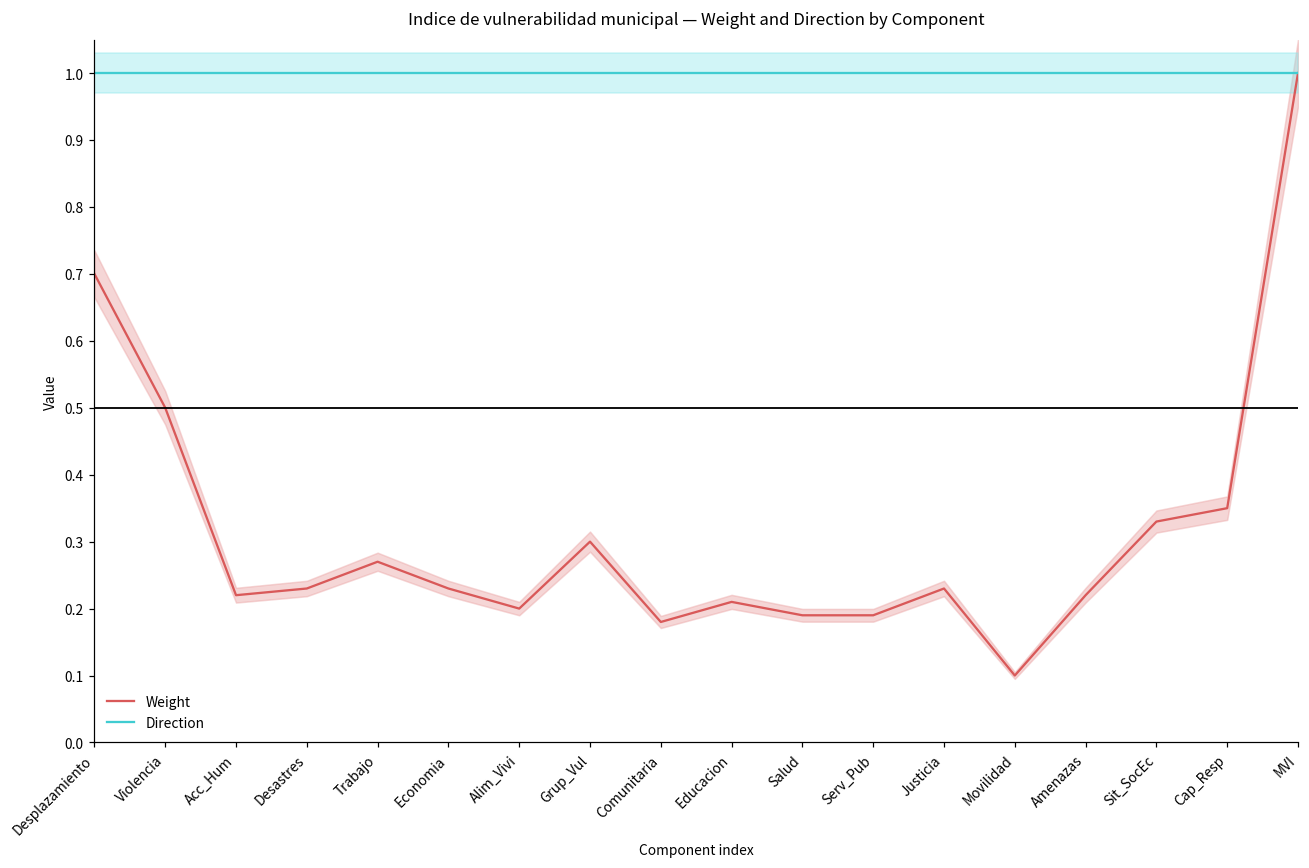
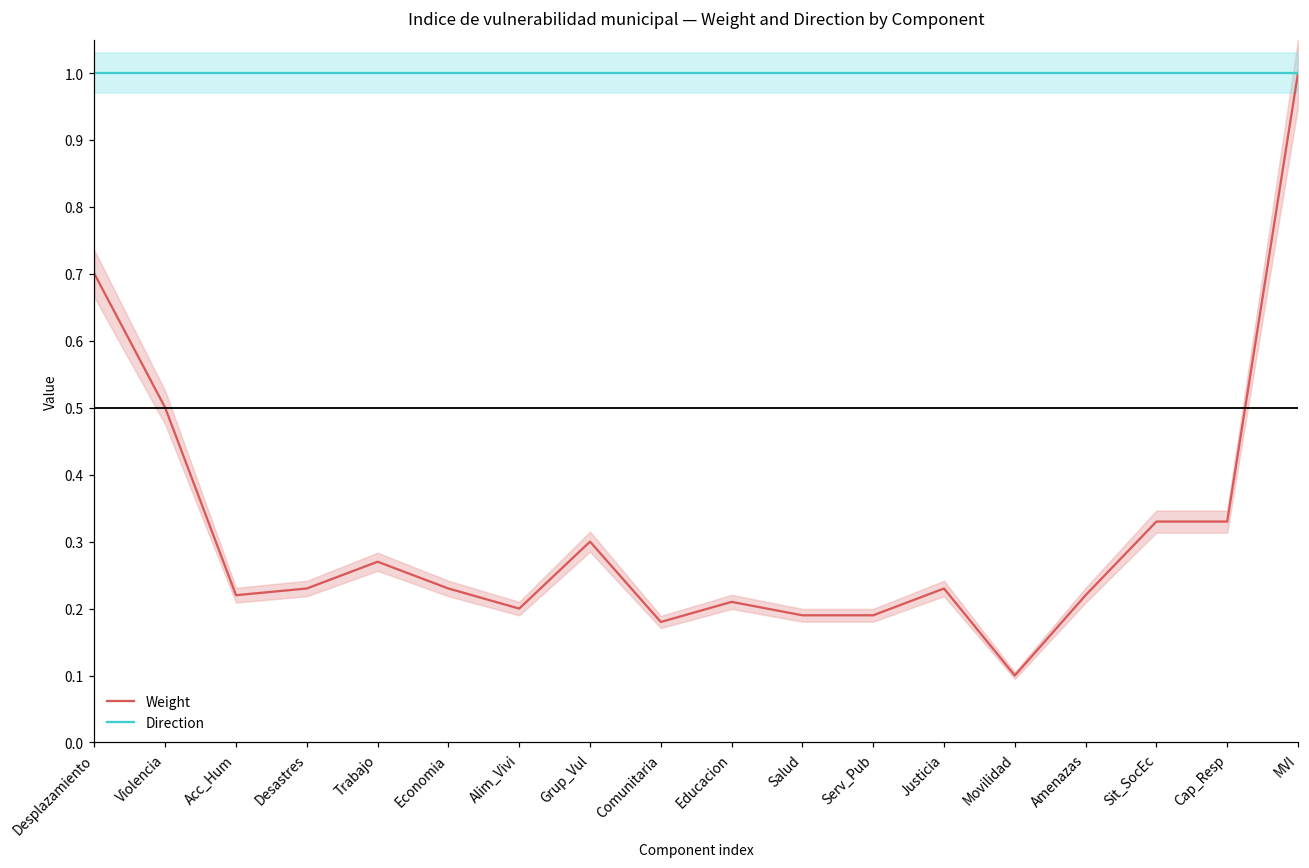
  {
    "Weight": {
      "Desplazamiento": 0.70,
      "Violencia": 0.50,
      "Acc_Hum": 0.22,
      "Desastres": 0.23,
      "Trabajo": 0.27,
      "Economia": 0.23,
      "Alim_Vivi": 0.20,
      "Grup_Vul": 0.30,
      "Comunitaria": 0.18,
      "Educacion": 0.21,
      "Salud": 0.19,
      "Serv_Pub": 0.19,
      "Justicia": 0.23,
      "Movilidad": 0.10,
      "Amenazas": 0.22,
      "Sit_SocEc": 0.33,
-     "Cap_Resp": 0.35
+     "Cap_Resp": 0.33
    },
    "Direction": {
      "Desplazamiento": 1.00,
      "Violencia": 1.00,
      "Acc_Hum": 1.00,
      "Desastres": 1.00,
      "Trabajo": 1.00,
      "Economia": 1.00,
      "Alim_Vivi": 1.00,
      "Grup_Vul": 1.00,
      "Comunitaria": 1.00,
      "Educacion": 1.00,
      "Salud": 1.00,
      "Serv_Pub": 1.00,
      "Justicia": 1.00,
      "Movilidad": 1.00,
      "Amenazas": 1.00,
      "Sit_SocEc": 1.00,
      "Cap_Resp": 1.00
    }
  }
